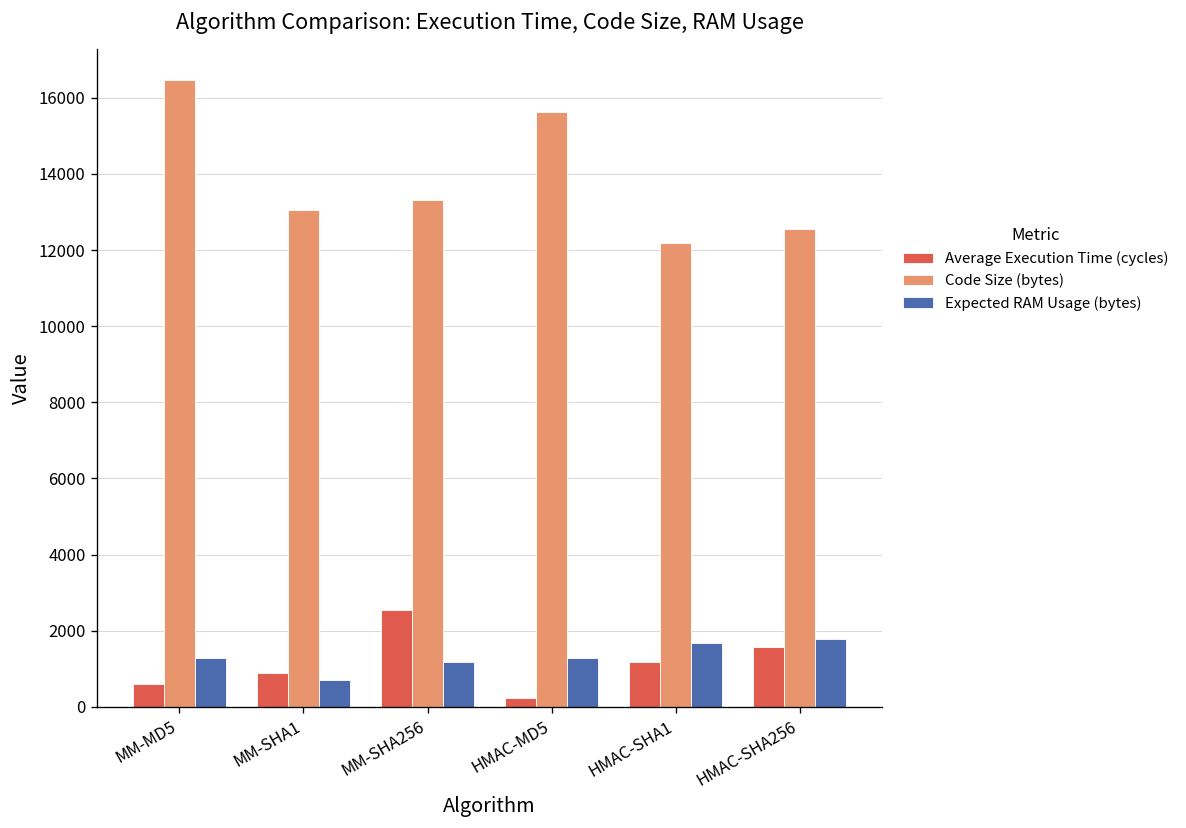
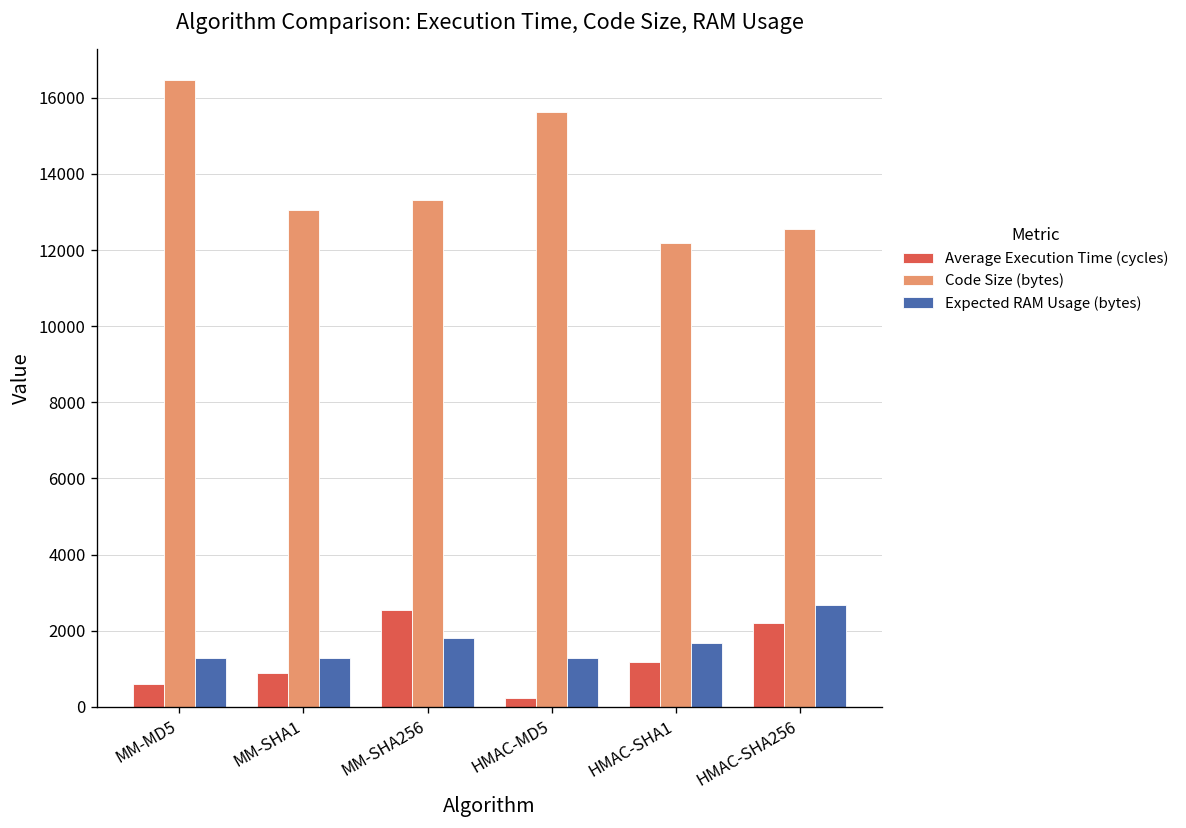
  {
    "Average Execution Time (cycles)": {
      "MM-MD5": 600,
      "MM-SHA1": 900,
      "MM-SHA256": 2600,
      "HMAC-MD5": 200,
      "HMAC-SHA1": 1200,
-     "HMAC-SHA256": 1600
+     "HMAC-SHA256": 2200
    },
    "Code Size (bytes)": {
      "MM-MD5": 16500,
      "MM-SHA1": 13000,
      "MM-SHA256": 13300,
      "HMAC-MD5": 15600,
      "HMAC-SHA1": 12200,
      "HMAC-SHA256": 12500
    },
    "Expected RAM Usage (bytes)": {
      "MM-MD5": 1300,
-     "MM-SHA1": 700,
-     "MM-SHA256": 1200,
+     "MM-SHA1": 1300,
+     "MM-SHA256": 1800,
      "HMAC-MD5": 1300,
      "HMAC-SHA1": 1700,
-     "HMAC-SHA256": 1800
+     "HMAC-SHA256": 2700
    }
  }
